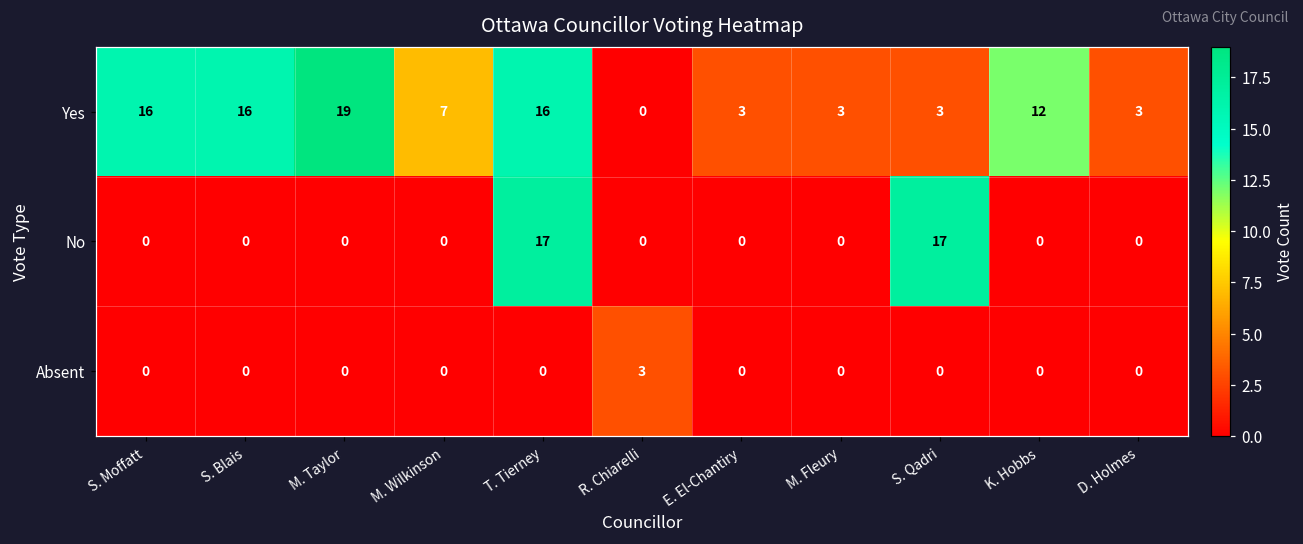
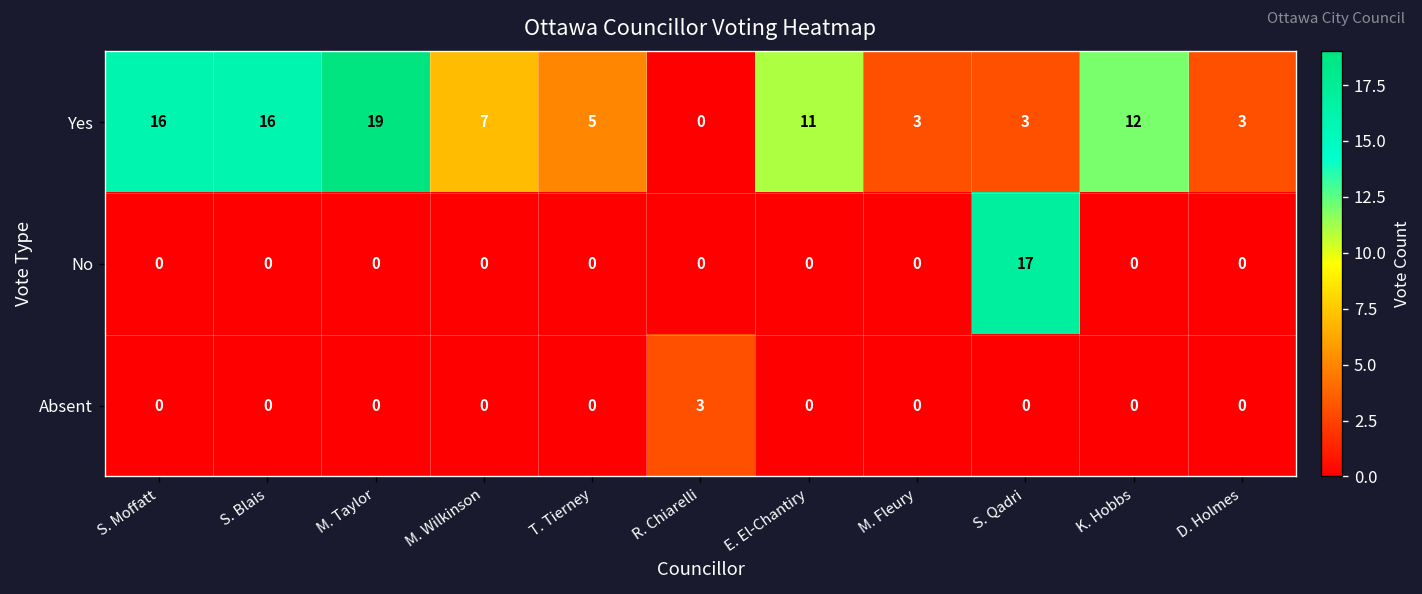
  {
    "Yes": {
      "S. Moffatt": 16,
      "S. Blais": 16,
      "M. Taylor": 19,
      "M. Wilkinson": 7,
-     "T. Tierney": 16,
+     "T. Tierney": 5,
      "R. Chiarelli": 0,
-     "E. El-Chantiry": 3,
+     "E. El-Chantiry": 11,
      "M. Fleury": 3,
      "S. Qadri": 3,
      "K. Hobbs": 12,
      "D. Holmes": 3
    },
    "No": {
      "S. Moffatt": 0,
      "S. Blais": 0,
      "M. Taylor": 0,
      "M. Wilkinson": 0,
-     "T. Tierney": 17,
+     "T. Tierney": 0,
      "R. Chiarelli": 0,
      "E. El-Chantiry": 0,
      "M. Fleury": 0,
      "S. Qadri": 17,
      "K. Hobbs": 0,
      "D. Holmes": 0
    },
    "Absent": {
      "S. Moffatt": 0,
      "S. Blais": 0,
      "M. Taylor": 0,
      "M. Wilkinson": 0,
      "T. Tierney": 0,
      "R. Chiarelli": 3,
      "E. El-Chantiry": 0,
      "M. Fleury": 0,
      "S. Qadri": 0,
      "K. Hobbs": 0,
      "D. Holmes": 0
    }
  }
